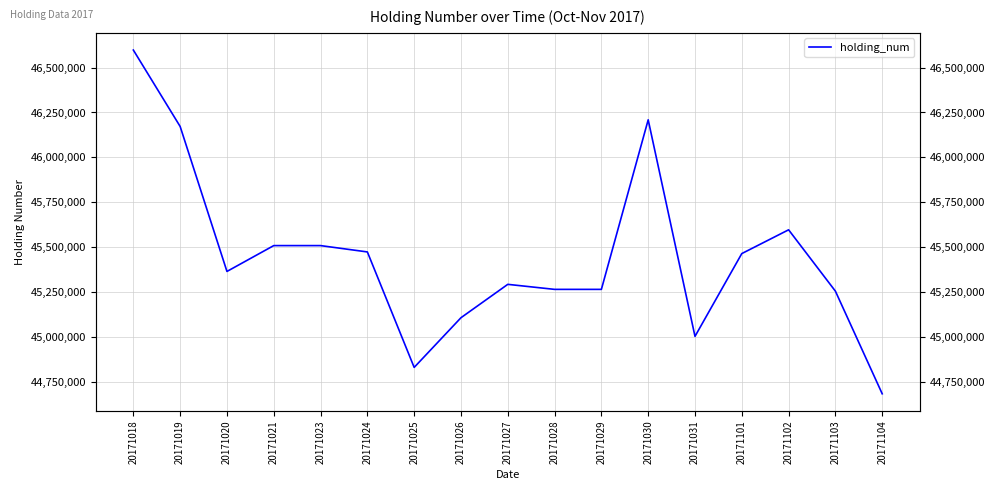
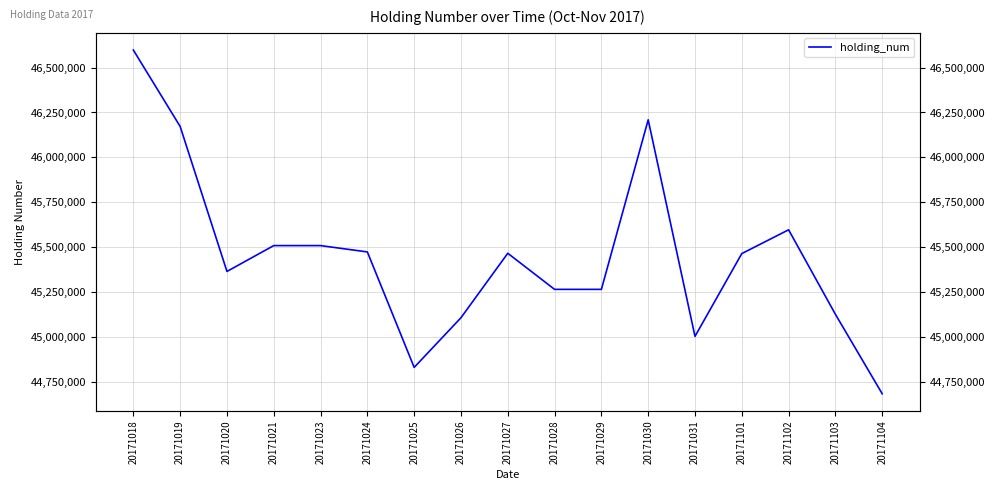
  {
    "20171018": "46,600,000",
    "20171019": "46,170,000",
    "20171020": "45,360,000",
    "20171021": "45,510,000",
    "20171023": "45,510,000",
    "20171024": "45,470,000",
    "20171025": "44,830,000",
    "20171026": "45,110,000",
-   "20171027": "45,290,000",
+   "20171027": "45,470,000",
    "20171028": "45,260,000",
    "20171029": "45,260,000",
    "20171030": "46,210,000",
    "20171031": "45,000,000",
    "20171101": "45,460,000",
    "20171102": "45,600,000",
-   "20171103": "45,250,000",
+   "20171103": "45,130,000",
    "20171104": "44,680,000"
  }
